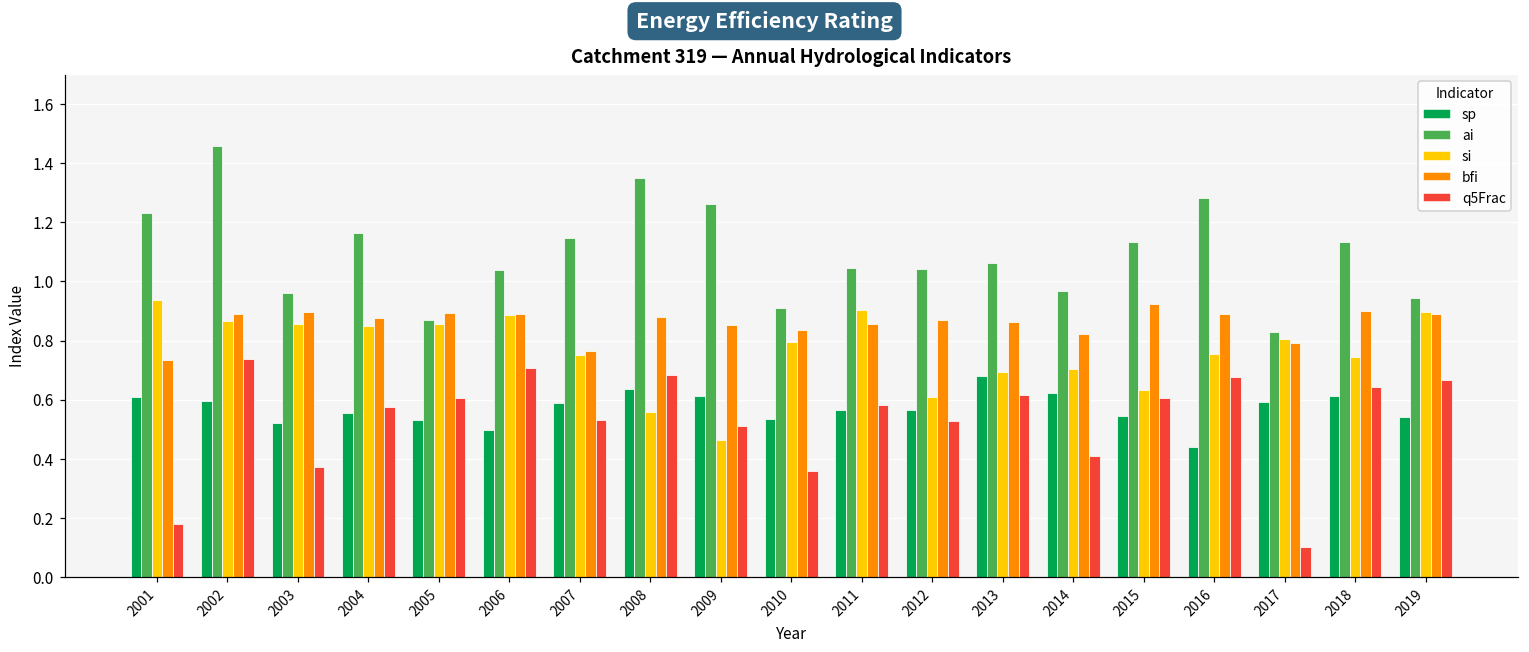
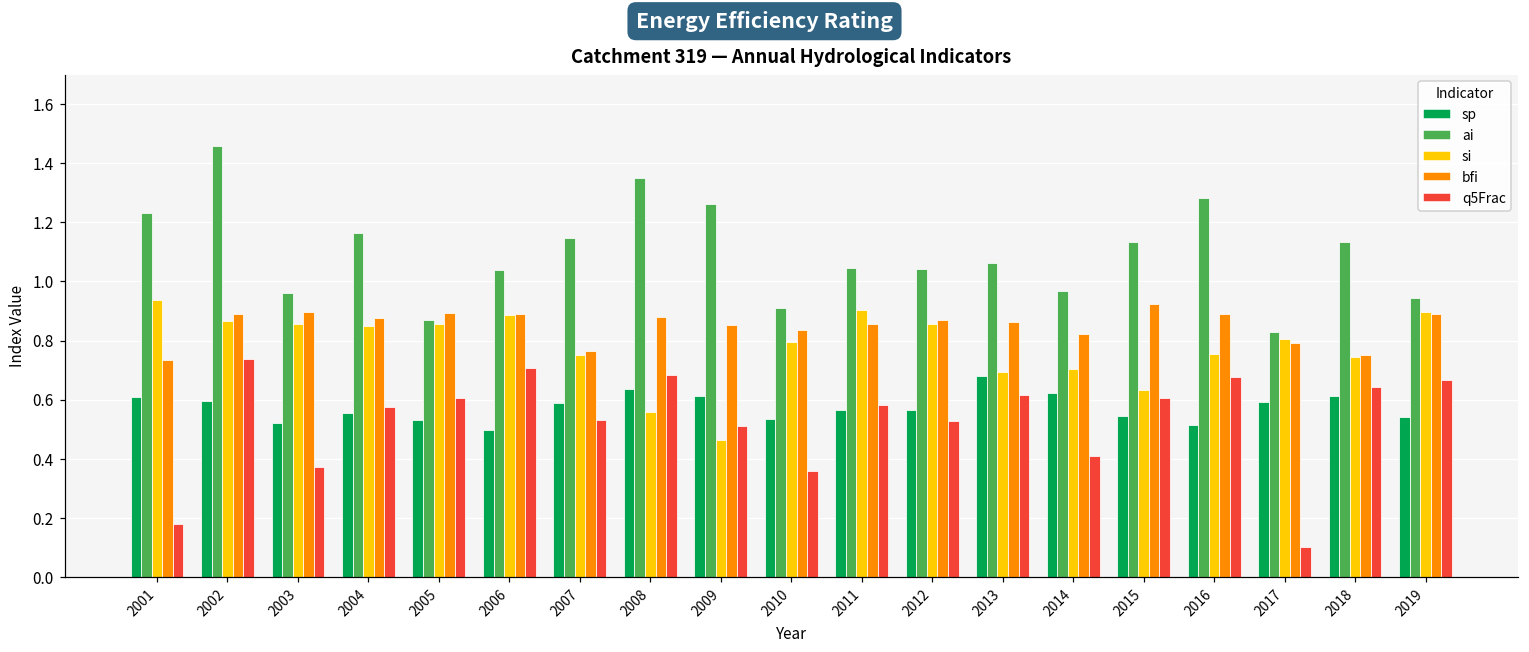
  {
    "sp": {
      "2001": 0.61,
      "2002": 0.60,
      "2003": 0.52,
      "2004": 0.56,
      "2005": 0.53,
      "2006": 0.50,
      "2007": 0.59,
      "2008": 0.63,
      "2009": 0.61,
      "2010": 0.53,
      "2011": 0.57,
      "2012": 0.57,
      "2013": 0.68,
      "2014": 0.62,
      "2015": 0.55,
-     "2016": 0.44,
+     "2016": 0.51,
      "2017": 0.59,
      "2018": 0.61,
      "2019": 0.54
    },
    "ai": {
      "2001": 1.23,
      "2002": 1.46,
      "2003": 0.96,
      "2004": 1.16,
      "2005": 0.87,
      "2006": 1.04,
      "2007": 1.15,
      "2008": 1.35,
      "2009": 1.26,
      "2010": 0.91,
      "2011": 1.05,
      "2012": 1.04,
      "2013": 1.06,
      "2014": 0.97,
      "2015": 1.13,
      "2016": 1.28,
      "2017": 0.83,
      "2018": 1.13,
      "2019": 0.94
    },
    "si": {
      "2001": 0.94,
      "2002": 0.87,
      "2003": 0.86,
      "2004": 0.85,
      "2005": 0.86,
      "2006": 0.89,
      "2007": 0.75,
      "2008": 0.56,
      "2009": 0.46,
      "2010": 0.80,
      "2011": 0.90,
-     "2012": 0.61,
+     "2012": 0.85,
      "2013": 0.69,
      "2014": 0.70,
      "2015": 0.63,
      "2016": 0.75,
      "2017": 0.80,
      "2018": 0.74,
      "2019": 0.90
    },
    "bfi": {
      "2001": 0.73,
      "2002": 0.89,
      "2003": 0.90,
      "2004": 0.88,
      "2005": 0.89,
      "2006": 0.89,
      "2007": 0.77,
      "2008": 0.88,
      "2009": 0.85,
      "2010": 0.84,
      "2011": 0.86,
      "2012": 0.87,
      "2013": 0.86,
      "2014": 0.82,
      "2015": 0.92,
      "2016": 0.89,
      "2017": 0.79,
-     "2018": 0.90,
+     "2018": 0.75,
      "2019": 0.89
    },
    "q5Frac": {
      "2001": 0.18,
      "2002": 0.74,
      "2003": 0.37,
      "2004": 0.58,
      "2005": 0.60,
      "2006": 0.71,
      "2007": 0.53,
      "2008": 0.68,
      "2009": 0.51,
      "2010": 0.36,
      "2011": 0.58,
      "2012": 0.53,
      "2013": 0.62,
      "2014": 0.41,
      "2015": 0.61,
      "2016": 0.68,
      "2017": 0.10,
      "2018": 0.64,
      "2019": 0.67
    }
  }
